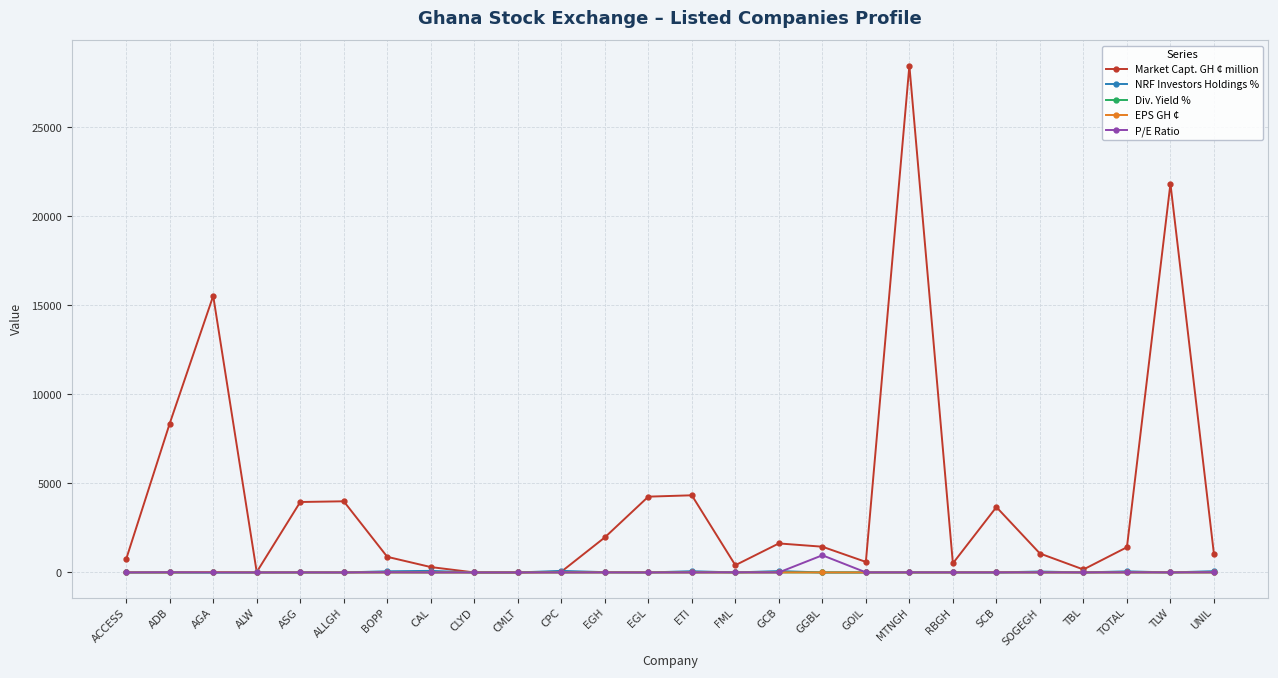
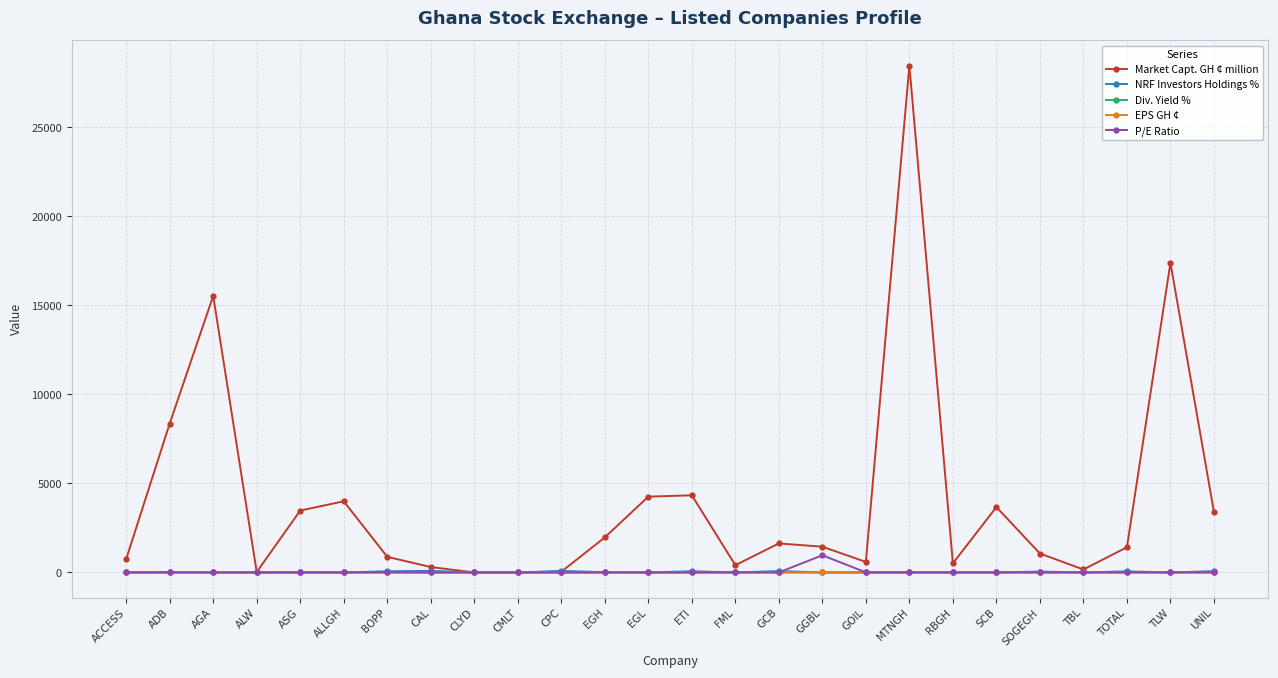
  {
    "Market Capt. GH ¢ million": {
      "ACCESS": 800,
      "ADB": 8400,
      "AGA": 15500,
-     "ASG": 4000,
+     "ASG": 3500,
      "ALLGH": 4000,
      "BOPP": 900,
      "CAL": 300,
      "EGH": 2000,
      "EGL": 4300,
      "ETI": 4300,
      "FML": 400,
      "GCB": 1600,
      "GGBL": 1400,
      "GOIL": 600,
      "MTNGH": 28500,
      "RBGH": 500,
      "SCB": 3700,
      "SOGEGH": 1100,
      "TBL": 200,
      "TOTAL": 1400,
-     "TLW": 21800,
-     "UNIL": 1000
+     "TLW": 17400,
+     "UNIL": 3400
    },
    "P/E Ratio": {
      "GGBL": 1000
    }
  }
